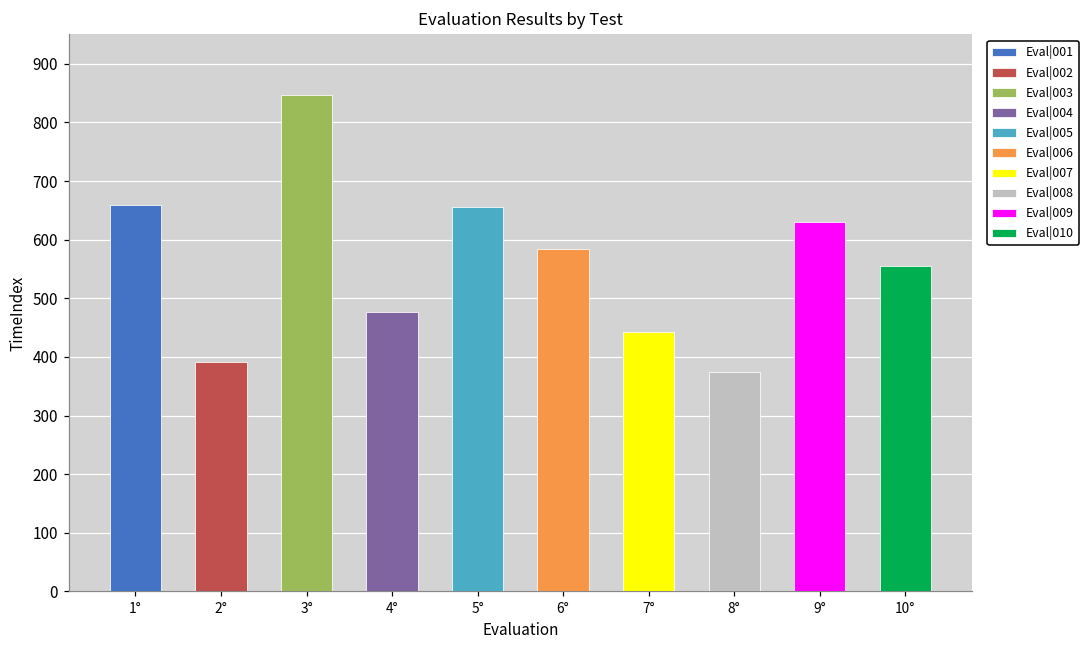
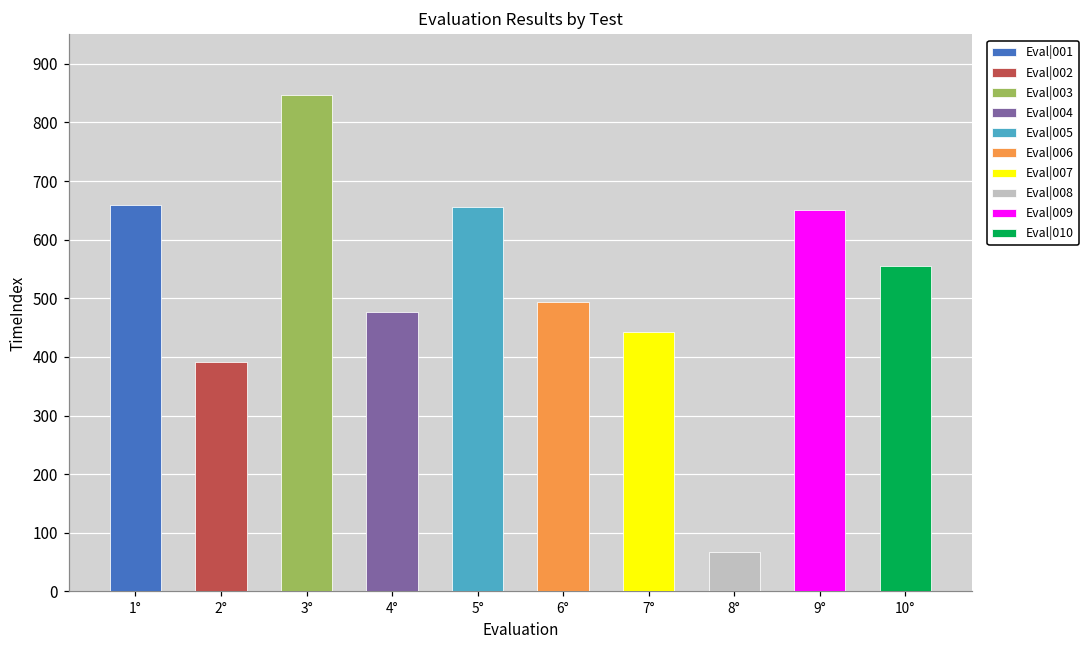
  {
    "1°": 660,
    "2°": 390,
    "3°": 850,
    "4°": 480,
    "5°": 660,
-   "6°": 580,
+   "6°": 490,
    "7°": 440,
-   "8°": 370,
-   "9°": 630,
+   "8°": 70,
+   "9°": 650,
    "10°": 560
  }
